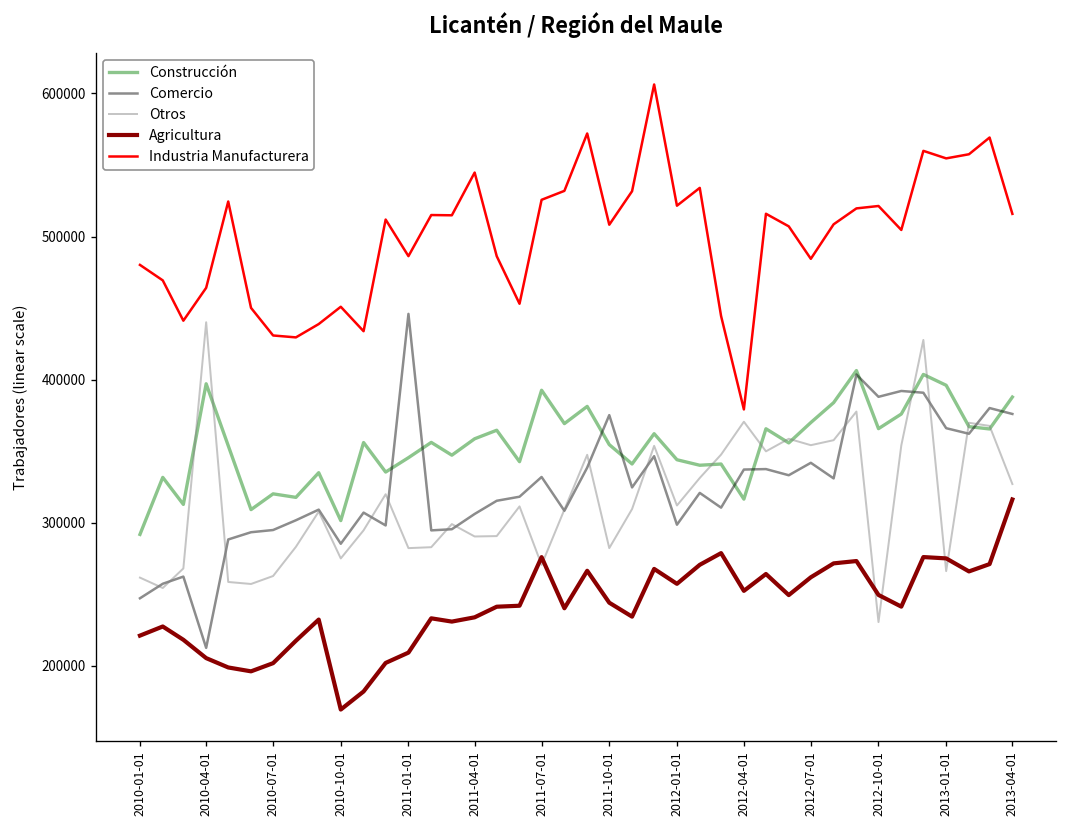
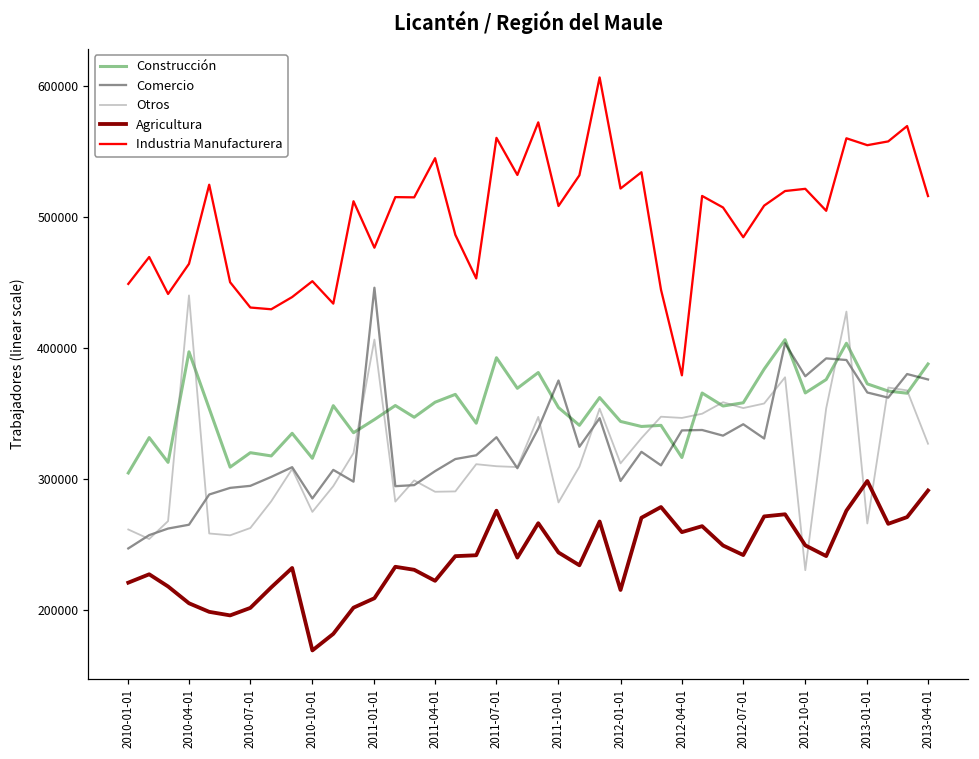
  {
    "Construcción": {
-     "2010-01-01": 292000,
+     "2010-01-01": 305000,
      "2010-04-01": 397000,
      "2010-07-01": 320000,
-     "2010-10-01": 302000,
+     "2010-10-01": 316000,
      "2011-01-01": 345000,
      "2011-04-01": 359000,
      "2011-07-01": 393000,
      "2011-10-01": 355000,
      "2012-01-01": 344000,
      "2012-04-01": 317000,
-     "2012-07-01": 370000,
+     "2012-07-01": 358000,
      "2012-10-01": 366000,
-     "2013-01-01": 396000,
+     "2013-01-01": 373000,
      "2013-04-01": 388000
    },
    "Comercio": {
      "2010-01-01": 247000,
-     "2010-04-01": 213000,
+     "2010-04-01": 265000,
      "2010-07-01": 295000,
      "2010-10-01": 285000,
      "2011-01-01": 446000,
      "2011-04-01": 306000,
      "2011-07-01": 332000,
      "2011-10-01": 375000,
      "2012-01-01": 299000,
      "2012-04-01": 337000,
      "2012-07-01": 342000,
-     "2012-10-01": 388000,
+     "2012-10-01": 378000,
      "2013-01-01": 366000,
      "2013-04-01": 376000
    },
    "Otros": {
      "2010-01-01": 262000,
      "2010-04-01": 440000,
      "2010-07-01": 263000,
      "2010-10-01": 275000,
-     "2011-01-01": 282000,
+     "2011-01-01": 406000,
      "2011-04-01": 290000,
-     "2011-07-01": 271000,
+     "2011-07-01": 310000,
      "2011-10-01": 282000,
      "2012-01-01": 312000,
-     "2012-04-01": 371000,
+     "2012-04-01": 347000,
      "2012-07-01": 354000,
      "2012-10-01": 231000,
      "2013-01-01": 266000,
      "2013-04-01": 327000
    },
    "Agricultura": {
      "2010-01-01": 221000,
      "2010-04-01": 205000,
      "2010-07-01": 202000,
      "2010-10-01": 169000,
      "2011-01-01": 209000,
-     "2011-04-01": 234000,
+     "2011-04-01": 223000,
      "2011-07-01": 276000,
      "2011-10-01": 244000,
-     "2012-01-01": 257000,
-     "2012-04-01": 252000,
-     "2012-07-01": 262000,
+     "2012-01-01": 216000,
+     "2012-04-01": 260000,
+     "2012-07-01": 242000,
      "2012-10-01": 250000,
-     "2013-01-01": 275000,
-     "2013-04-01": 316000
+     "2013-01-01": 299000,
+     "2013-04-01": 291000
    },
    "Industria Manufacturera": {
-     "2010-01-01": 480000,
+     "2010-01-01": 449000,
      "2010-04-01": 464000,
      "2010-07-01": 431000,
      "2010-10-01": 451000,
-     "2011-01-01": 486000,
+     "2011-01-01": 476000,
      "2011-04-01": 545000,
-     "2011-07-01": 526000,
+     "2011-07-01": 560000,
      "2011-10-01": 508000,
      "2012-01-01": 522000,
      "2012-04-01": 379000,
      "2012-07-01": 484000,
      "2012-10-01": 521000,
      "2013-01-01": 555000,
      "2013-04-01": 516000
    }
  }
